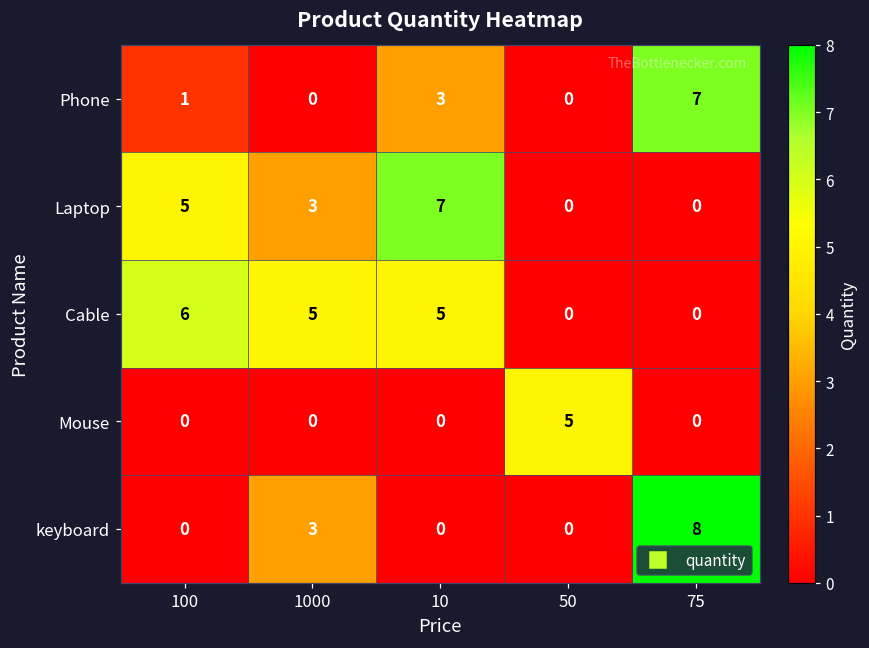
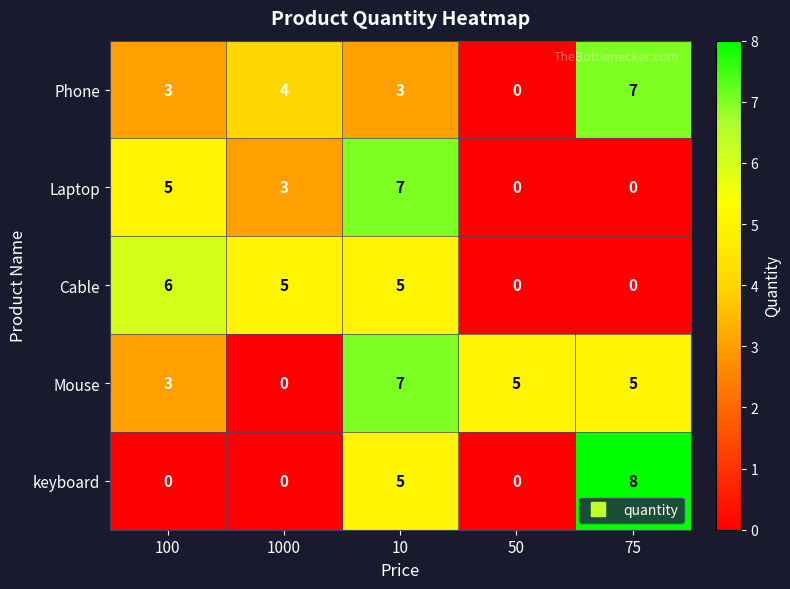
  {
    "Phone": {
-     "100": 1,
-     "1000": 0,
+     "100": 3,
+     "1000": 4,
      "10": 3,
      "50": 0
    },
    "Laptop": {
      "100": 5,
      "1000": 3,
      "10": 7,
      "50": 0,
      "75": 0
    },
    "Cable": {
      "100": 6,
      "1000": 5,
      "10": 5,
      "50": 0,
      "75": 0
    },
    "Mouse": {
-     "100": 0,
+     "100": 3,
      "1000": 0,
-     "10": 0,
+     "10": 7,
      "50": 5,
-     "75": 0
+     "75": 5
    },
    "keyboard": {
      "100": 0,
-     "1000": 3,
-     "10": 0,
+     "1000": 0,
+     "10": 5,
      "50": 0,
      "75": 8
    }
  }
